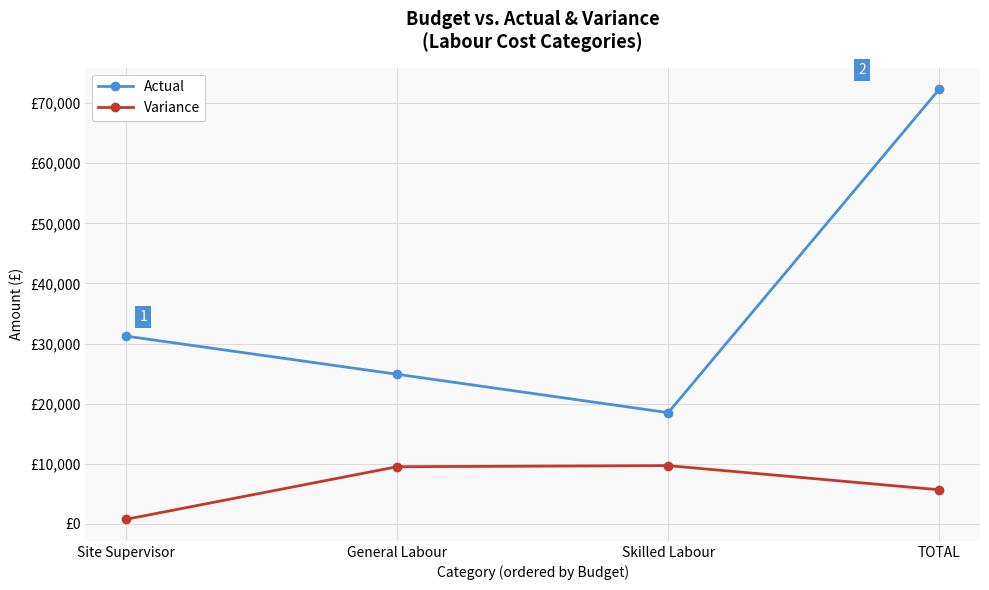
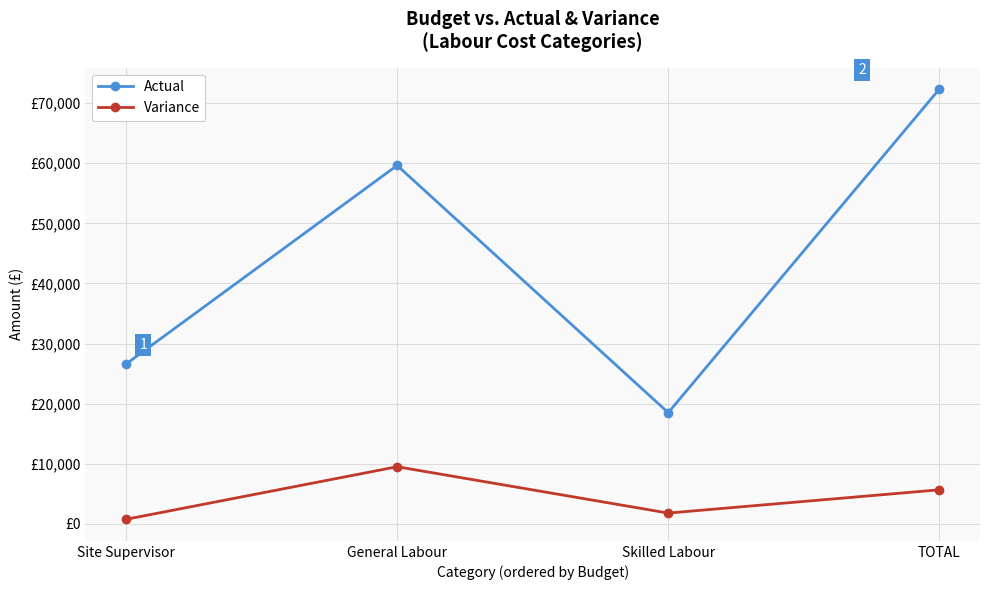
  {
    "Actual": {
-     "Site Supervisor": "£31,000",
-     "General Labour": "£25,000",
+     "Site Supervisor": "£27,000",
+     "General Labour": "£60,000",
      "Skilled Labour": "£19,000",
      "TOTAL": "£72,000"
    },
    "Variance": {
      "Site Supervisor": "£1,000",
      "General Labour": "£10,000",
-     "Skilled Labour": "£10,000",
+     "Skilled Labour": "£2,000",
      "TOTAL": "£6,000"
    }
  }
